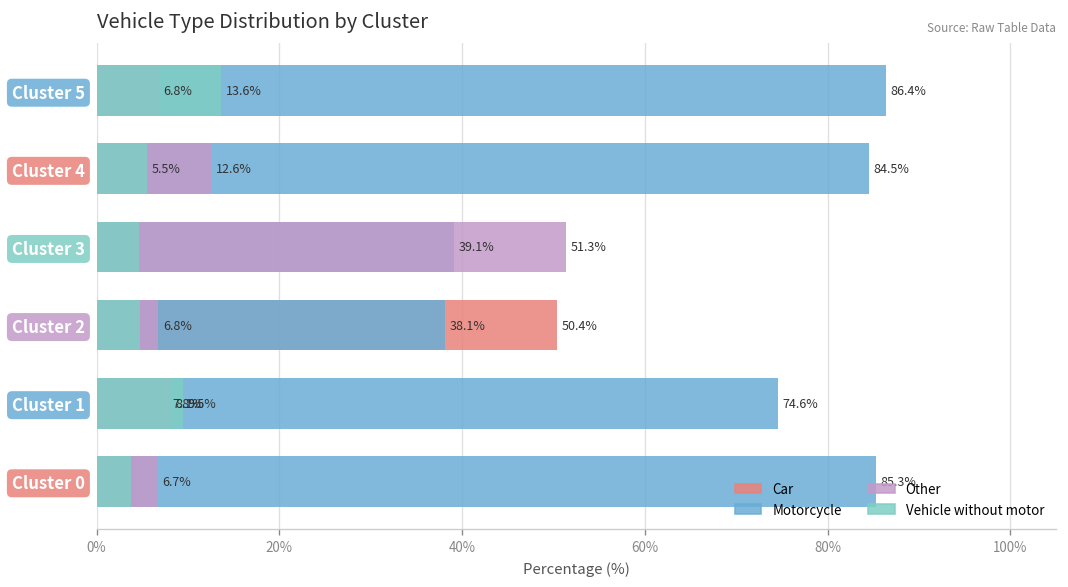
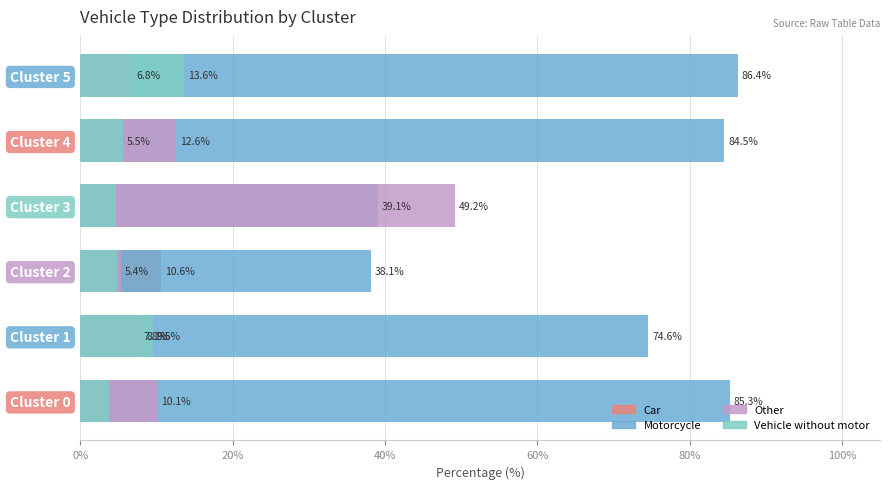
  {
    "Car": {
-     "Cluster 2": "50.4%"
+     "Cluster 2": "10.6%"
    },
    "Other": {
-     "Cluster 3": "51.3%",
-     "Cluster 2": "6.8%",
-     "Cluster 0": "6.7%"
+     "Cluster 3": "49.2%",
+     "Cluster 2": "5.4%",
+     "Cluster 0": "10.1%"
    }
  }
